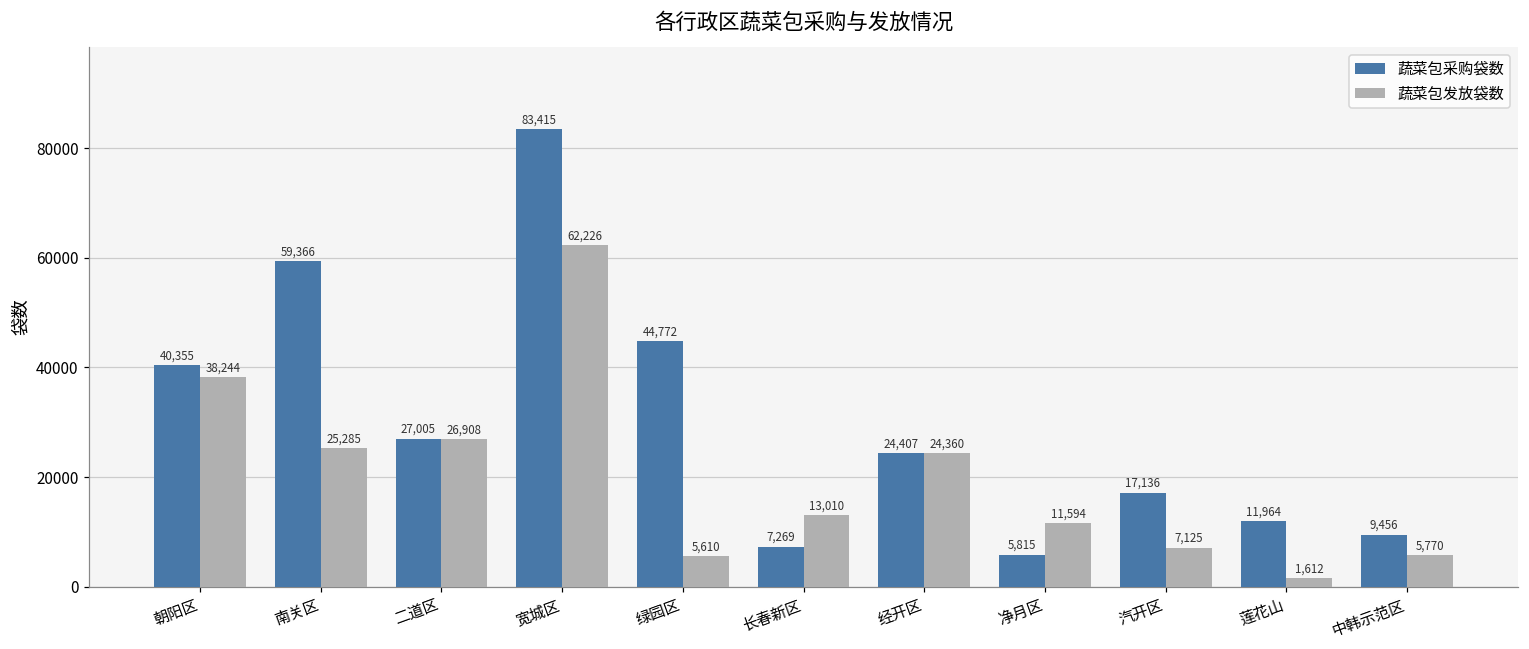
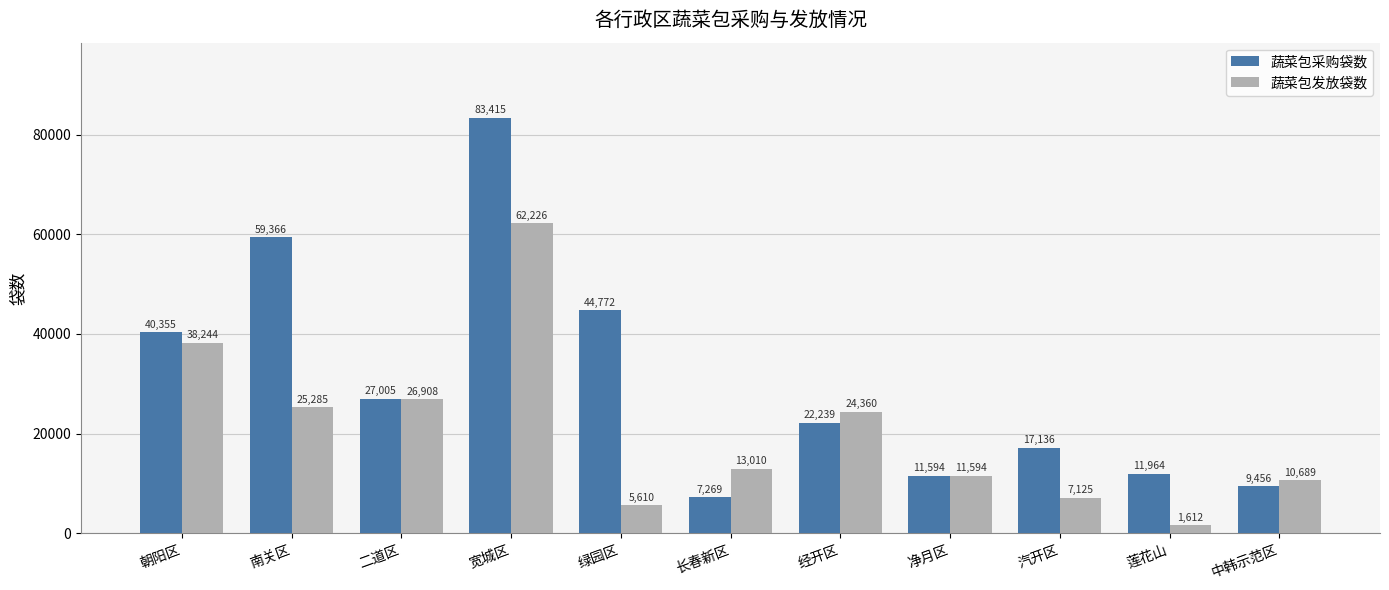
  {
    "蔬菜包采购袋数": {
      "朝阳区": "40,355",
      "南关区": "59,366",
      "二道区": "27,005",
      "宽城区": "83,415",
      "绿园区": "44,772",
      "长春新区": "7,269",
-     "经开区": "24,407",
-     "净月区": "5,815",
+     "经开区": "22,239",
+     "净月区": "11,594",
      "汽开区": "17,136",
      "莲花山": "11,964",
      "中韩示范区": "9,456"
    },
    "蔬菜包发放袋数": {
      "朝阳区": "38,244",
      "南关区": "25,285",
      "二道区": "26,908",
      "宽城区": "62,226",
      "绿园区": "5,610",
      "长春新区": "13,010",
      "经开区": "24,360",
      "净月区": "11,594",
      "汽开区": "7,125",
      "莲花山": "1,612",
-     "中韩示范区": "5,770"
+     "中韩示范区": "10,689"
    }
  }
